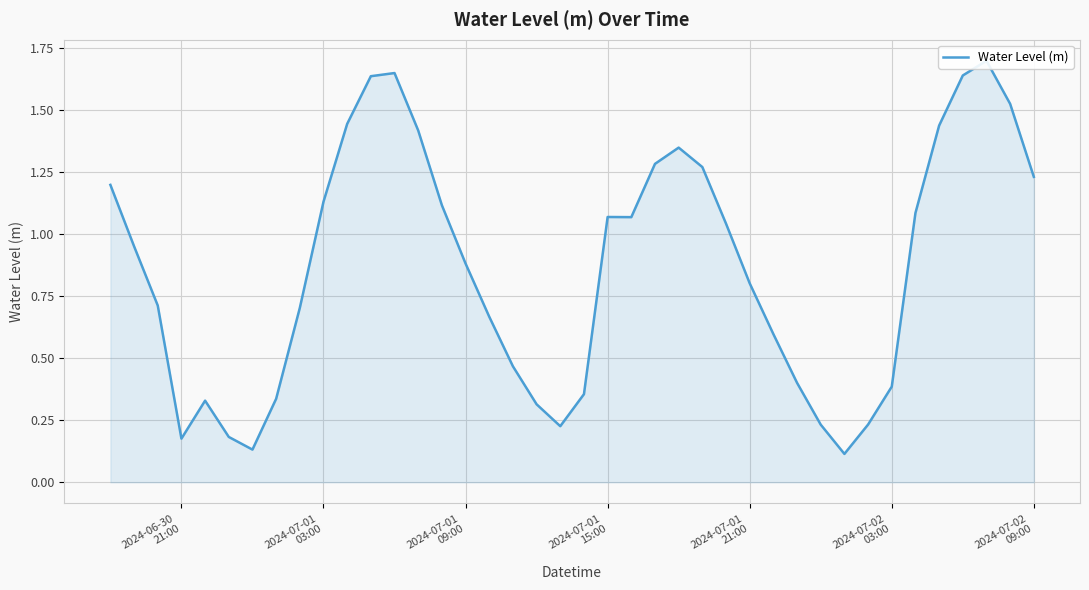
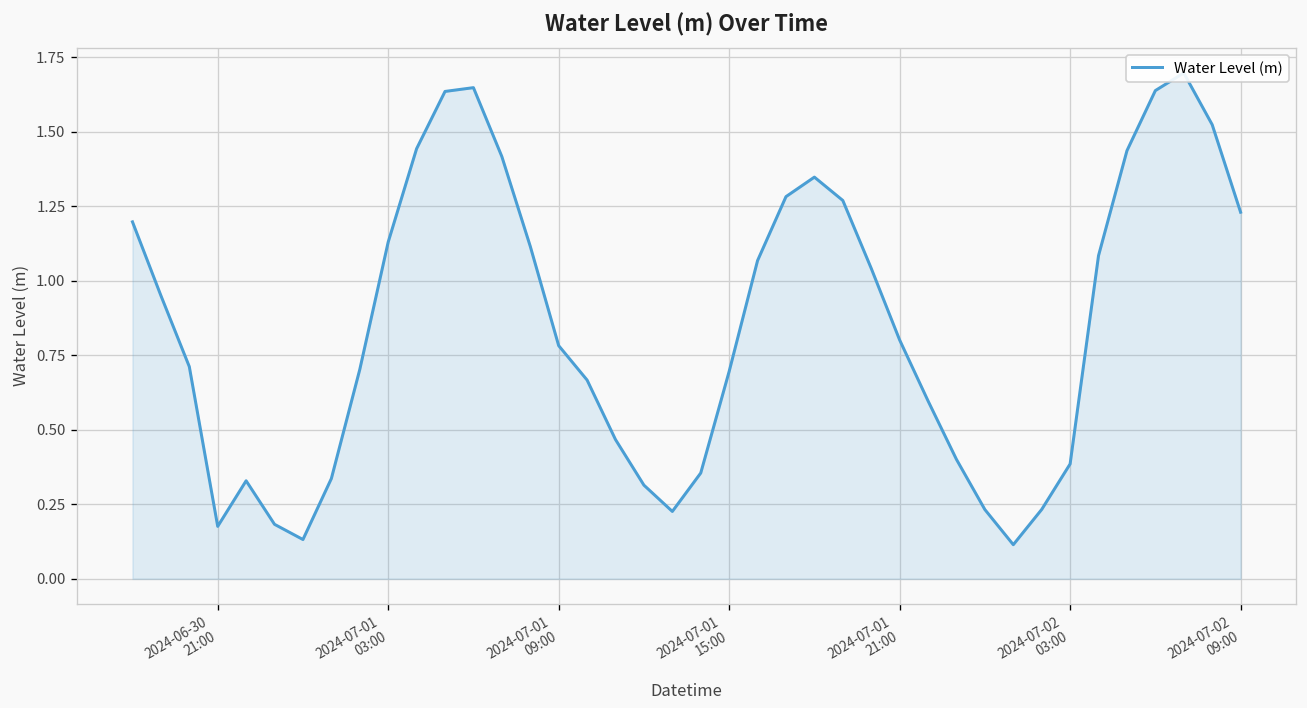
  {
    "2024-06-30 21:00": 0.18,
    "2024-07-01 03:00": 1.13,
-   "2024-07-01 09:00": 0.88,
-   "2024-07-01 15:00": 1.07,
+   "2024-07-01 09:00": 0.78,
+   "2024-07-01 15:00": 0.70,
    "2024-07-01 21:00": 0.80,
    "2024-07-02 03:00": 0.39,
    "2024-07-02 09:00": 1.23
  }
